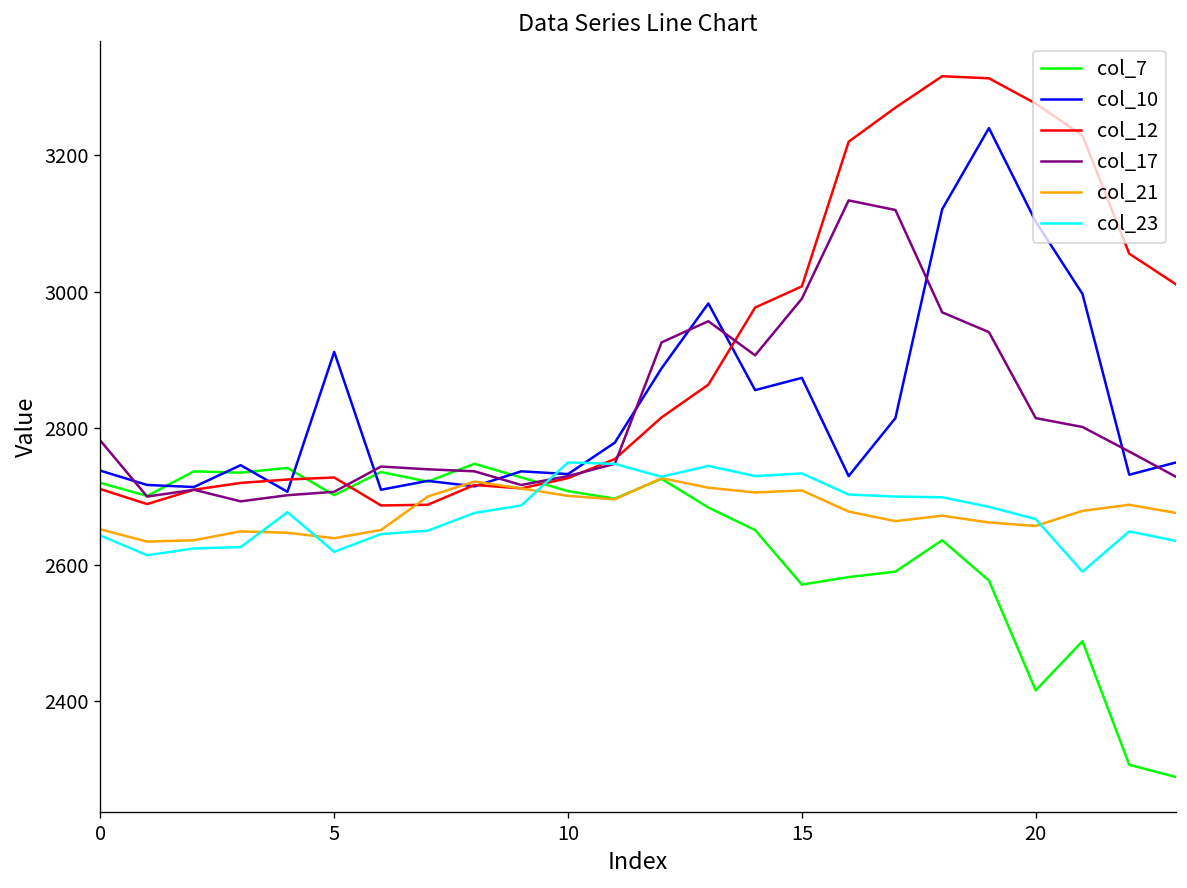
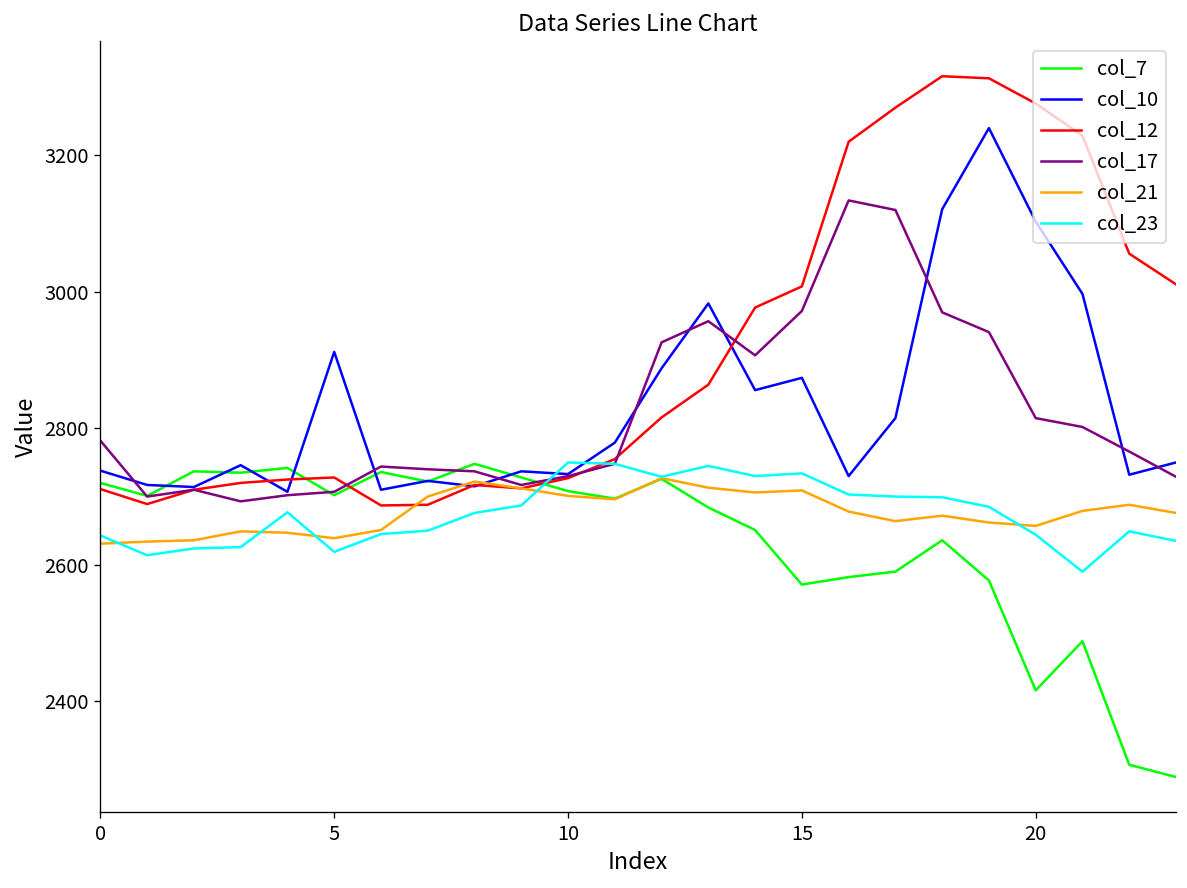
  {
    "col_7": {
      "0": 2720,
      "5": 2700,
      "10": 2710,
      "15": 2570,
      "20": 2420
    },
    "col_10": {
      "0": 2740,
      "5": 2910,
      "15": 2870
    },
    "col_12": {
      "0": 2710,
      "5": 2730,
      "15": 3010
    },
    "col_17": {
      "0": 2780,
      "5": 2710,
-     "15": 2990,
+     "15": 2970,
      "20": 2820
    },
    "col_21": {
-     "0": 2650,
+     "0": 2630,
      "5": 2640,
      "10": 2700,
      "15": 2710,
      "20": 2660
    },
    "col_23": {
      "0": 2640,
      "5": 2620,
      "10": 2750,
      "15": 2730,
-     "20": 2670
+     "20": 2640
    }
  }
